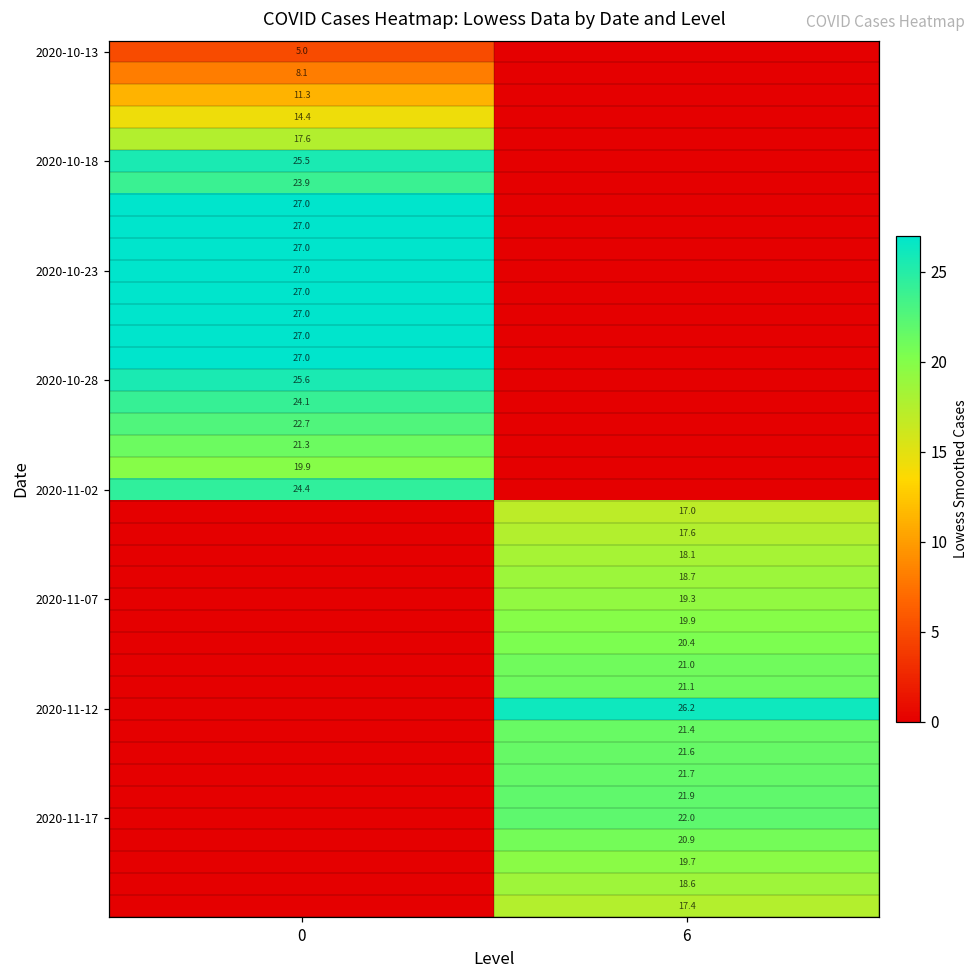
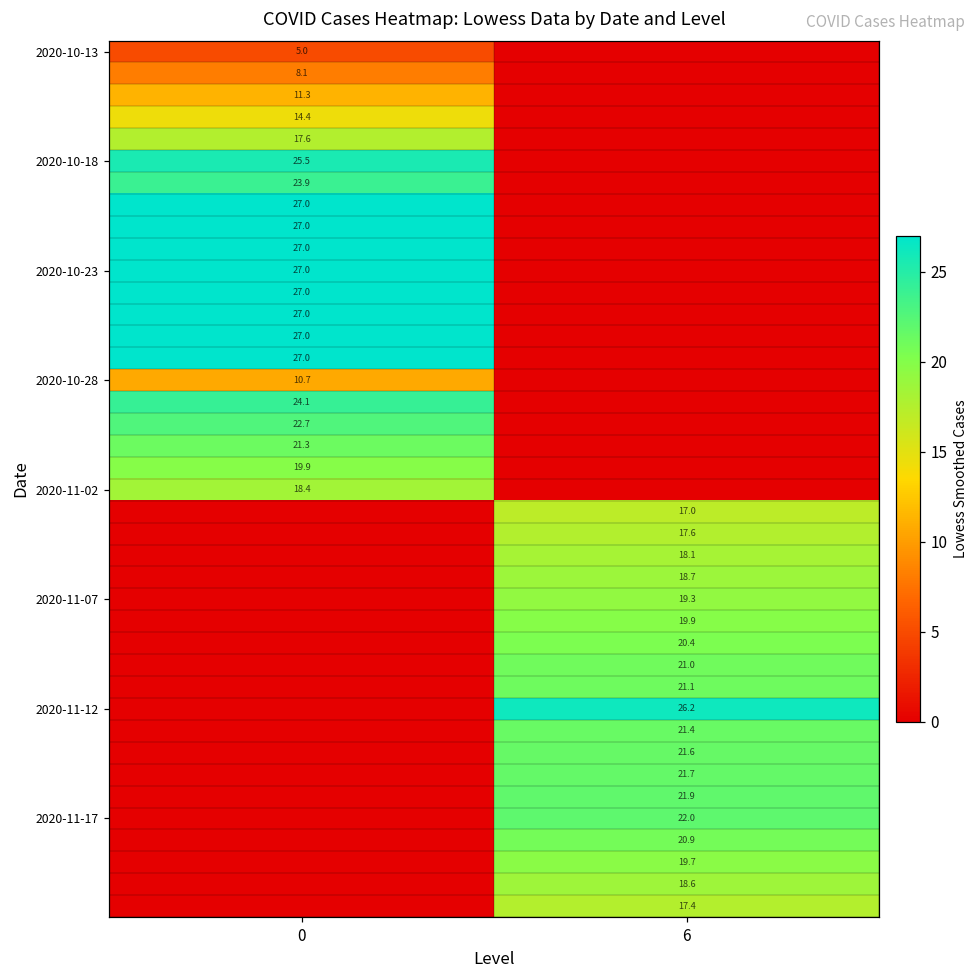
  {
    "2020-10-13": {
      "0": 5.0
    },
    "2020-10-18": {
      "0": 25.5
    },
    "2020-10-23": {
      "0": 27.0
    },
    "2020-10-28": {
-     "0": 25.6
+     "0": 10.7
    },
    "2020-11-02": {
-     "0": 24.4
+     "0": 18.4
    },
    "2020-11-07": {
      "6": 19.3
    },
    "2020-11-12": {
      "6": 26.2
    },
    "2020-11-17": {
      "6": 22.0
    }
  }
